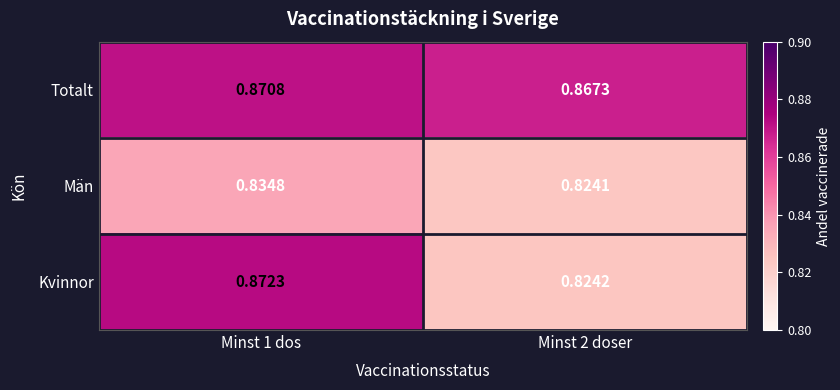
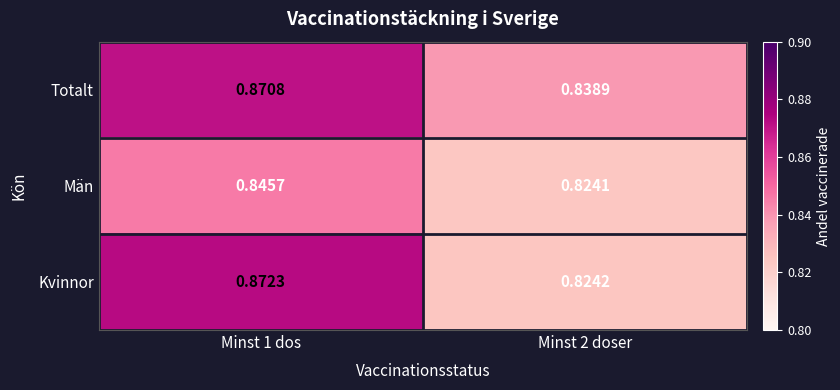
  {
    "Totalt": {
      "Minst 1 dos": 0.8708,
-     "Minst 2 doser": 0.8673
+     "Minst 2 doser": 0.8389
    },
    "Män": {
-     "Minst 1 dos": 0.8348,
+     "Minst 1 dos": 0.8457,
      "Minst 2 doser": 0.8241
    },
    "Kvinnor": {
      "Minst 1 dos": 0.8723,
      "Minst 2 doser": 0.8242
    }
  }
